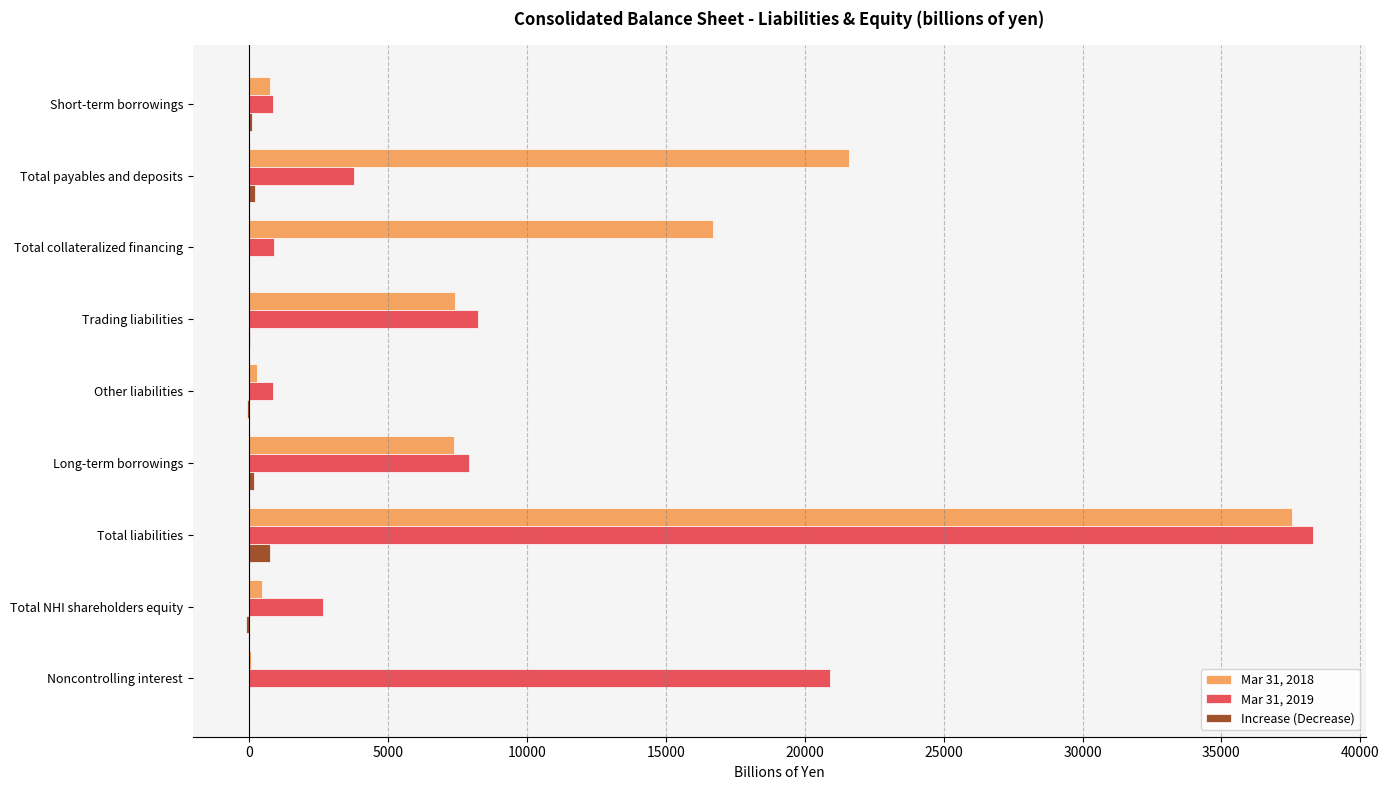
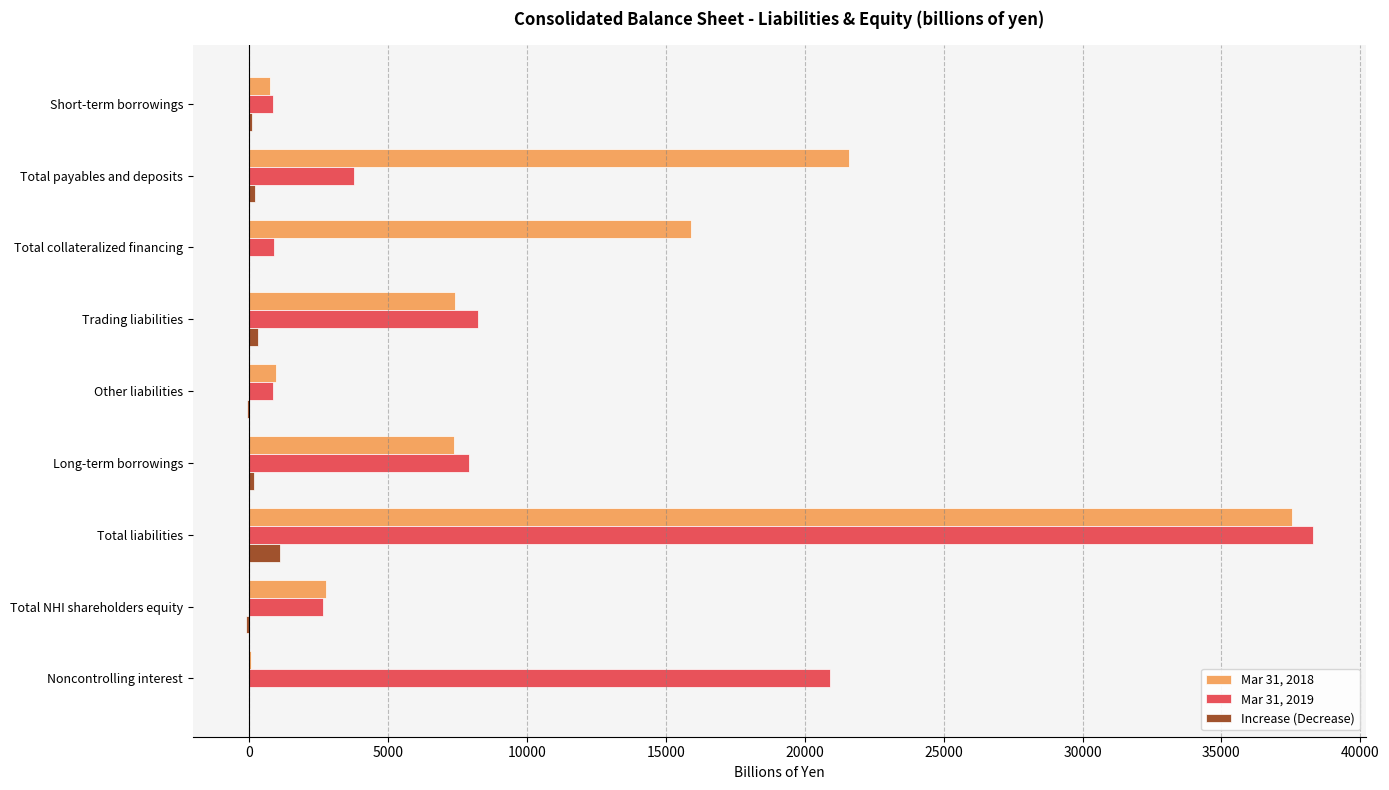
  {
    "Mar 31, 2018": {
      "Short-term borrowings": 700,
      "Total payables and deposits": 21600,
-     "Total collateralized financing": 16700,
+     "Total collateralized financing": 15900,
      "Trading liabilities": 7400,
-     "Other liabilities": 300,
+     "Other liabilities": 1000,
      "Long-term borrowings": 7400,
      "Total liabilities": 37500,
-     "Total NHI shareholders equity": 500
+     "Total NHI shareholders equity": 2700
    },
    "Mar 31, 2019": {
      "Short-term borrowings": 800,
      "Total payables and deposits": 3800,
      "Total collateralized financing": 900,
      "Trading liabilities": 8200,
      "Other liabilities": 900,
      "Long-term borrowings": 7900,
      "Total liabilities": 38300,
      "Total NHI shareholders equity": 2600,
      "Noncontrolling interest": 20900
    },
    "Increase (Decrease)": {
      "Short-term borrowings": 100,
      "Total payables and deposits": 200,
-     "Trading liabilities": 0,
+     "Trading liabilities": 300,
      "Other liabilities": -100,
      "Long-term borrowings": 200,
-     "Total liabilities": 700,
+     "Total liabilities": 1100,
      "Total NHI shareholders equity": -100
    }
  }
